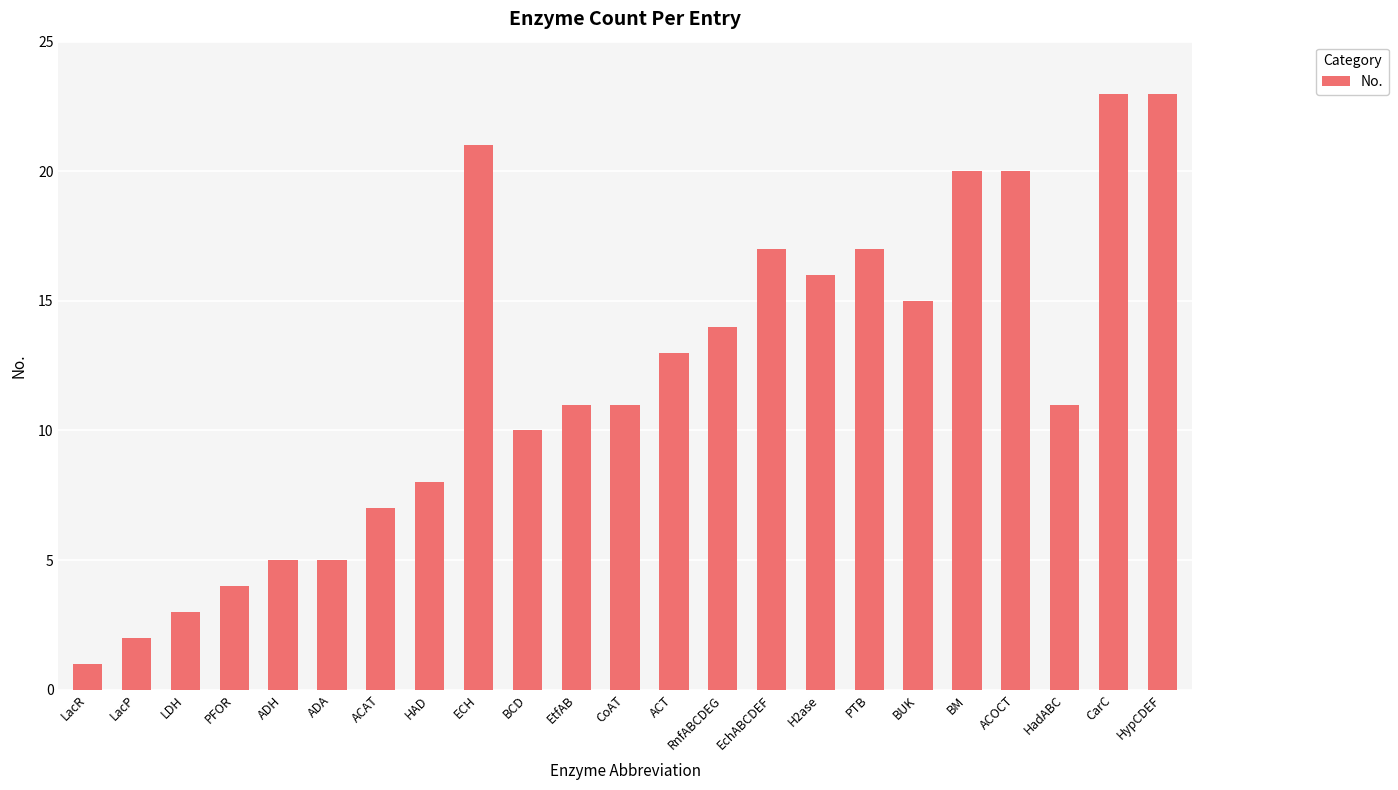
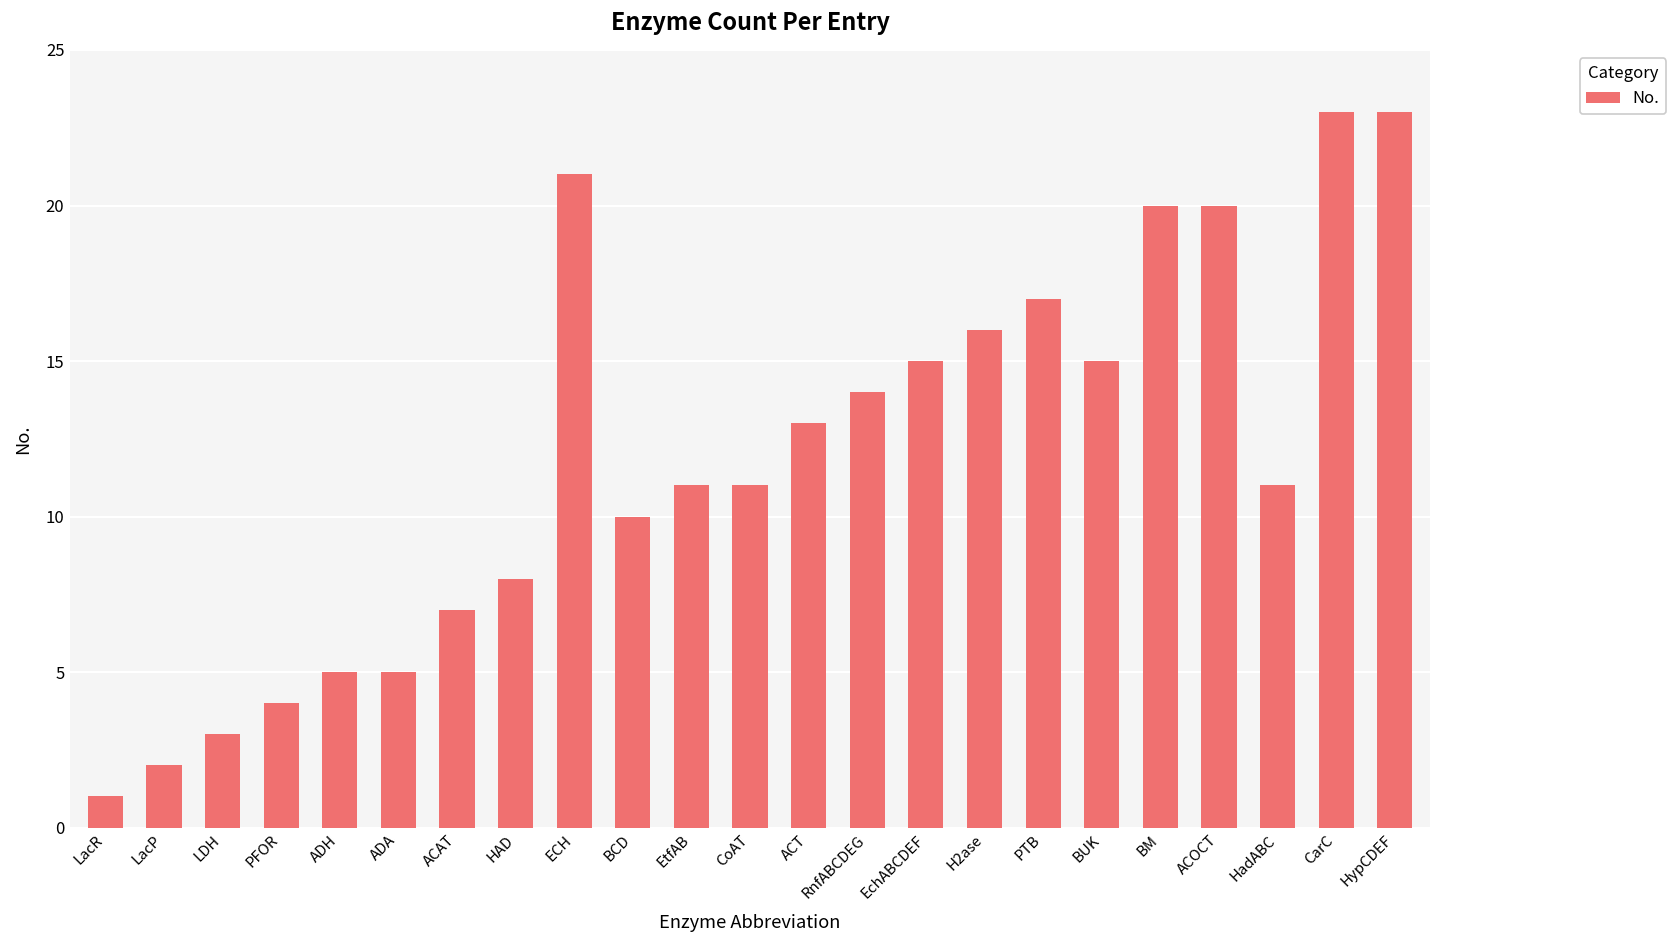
  {
    "LacR": 1,
    "LacP": 2,
    "LDH": 3,
    "PFOR": 4,
    "ADH": 5,
    "ADA": 5,
    "ACAT": 7,
    "HAD": 8,
    "ECH": 21,
    "BCD": 10,
    "EtfAB": 11,
    "CoAT": 11,
    "ACT": 13,
    "RnfABCDEG": 14,
-   "EchABCDEF": 17,
+   "EchABCDEF": 15,
    "H2ase": 16,
    "PTB": 17,
    "BUK": 15,
    "BM": 20,
    "ACOCT": 20,
    "HadABC": 11,
    "CarC": 23,
    "HypCDEF": 23
  }
